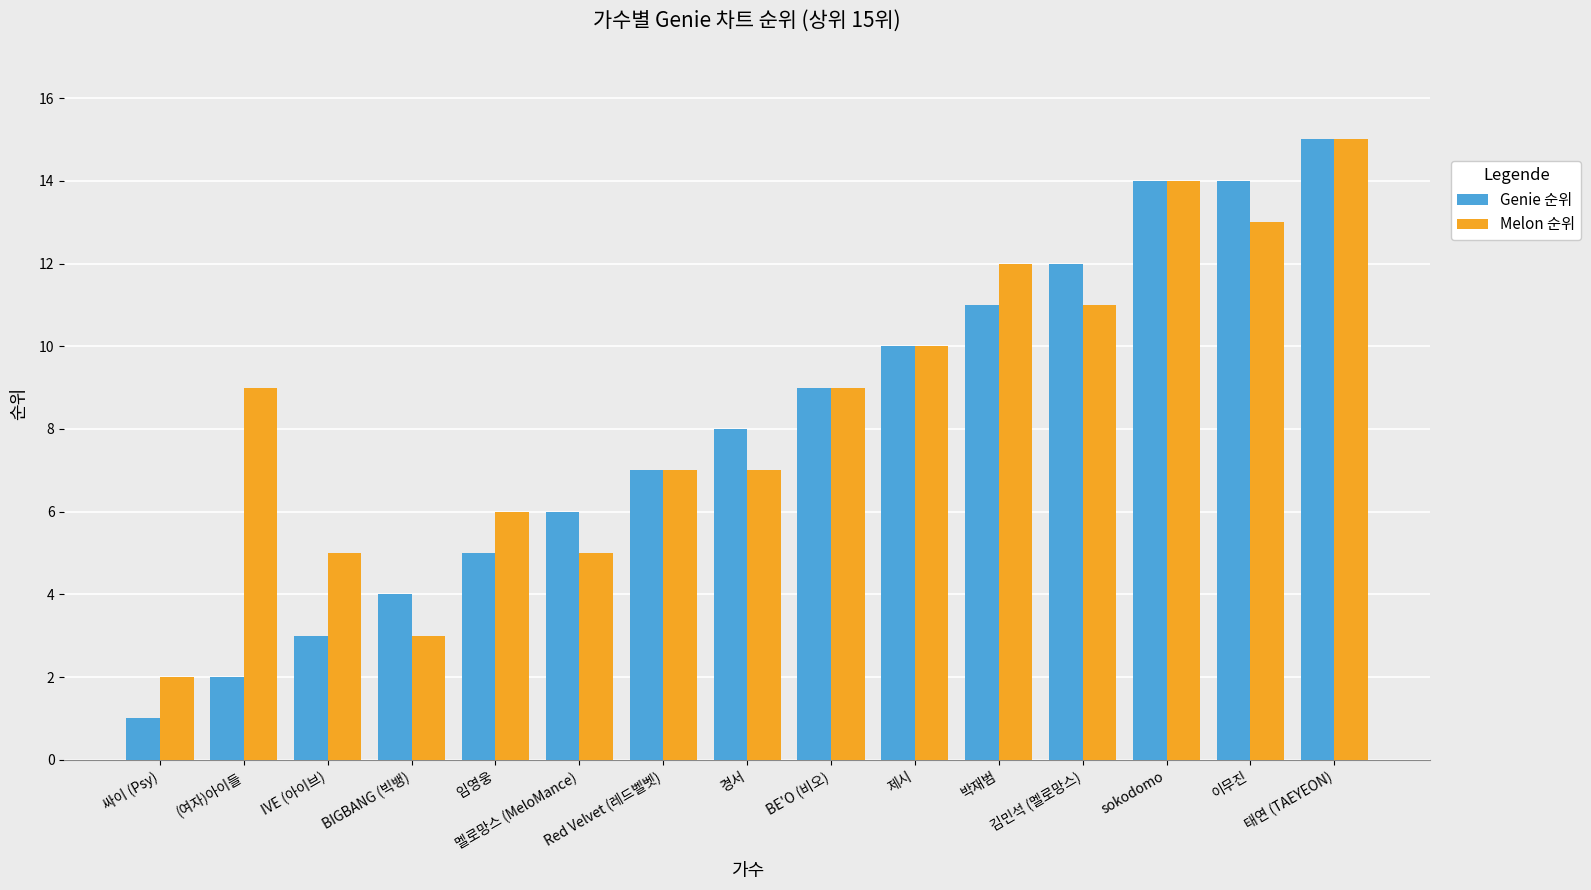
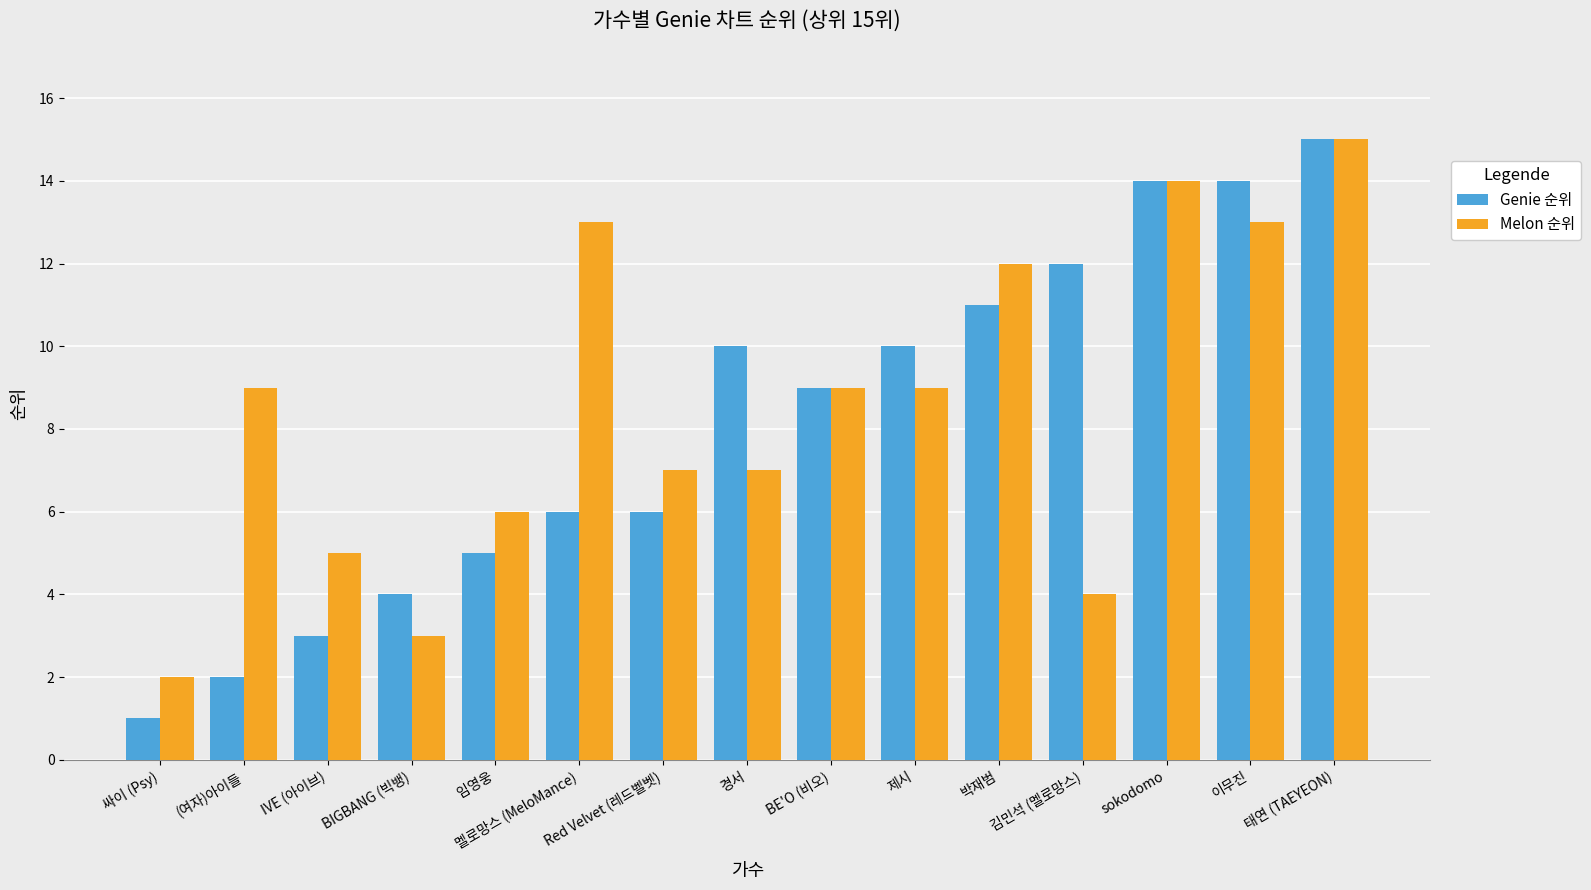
  {
    "Genie 순위": {
      "싸이 (Psy)": 1,
      "(여자)아이들": 2,
      "IVE (아이브)": 3,
      "BIGBANG (빅뱅)": 4,
      "임영웅": 5,
      "멜로망스 (MeloMance)": 6,
-     "Red Velvet (레드벨벳)": 7,
-     "경서": 8,
+     "Red Velvet (레드벨벳)": 6,
+     "경서": 10,
      "BE'O (비오)": 9,
      "제시": 10,
      "박재범": 11,
      "김민석 (멜로망스)": 12,
      "sokodomo": 14,
      "이무진": 14,
      "태연 (TAEYEON)": 15
    },
    "Melon 순위": {
      "싸이 (Psy)": 2,
      "(여자)아이들": 9,
      "IVE (아이브)": 5,
      "BIGBANG (빅뱅)": 3,
      "임영웅": 6,
-     "멜로망스 (MeloMance)": 5,
+     "멜로망스 (MeloMance)": 13,
      "Red Velvet (레드벨벳)": 7,
      "경서": 7,
      "BE'O (비오)": 9,
-     "제시": 10,
+     "제시": 9,
      "박재범": 12,
-     "김민석 (멜로망스)": 11,
+     "김민석 (멜로망스)": 4,
      "sokodomo": 14,
      "이무진": 13,
      "태연 (TAEYEON)": 15
    }
  }
